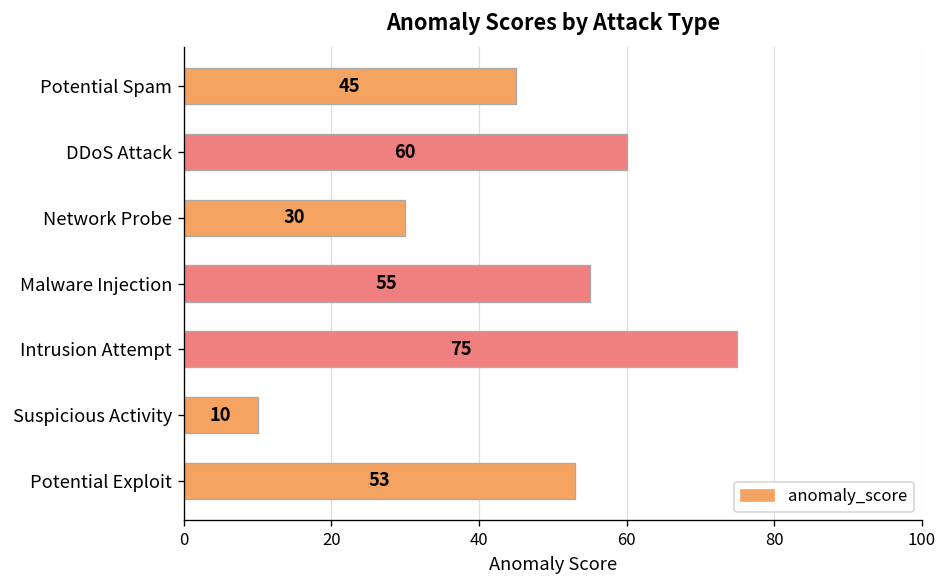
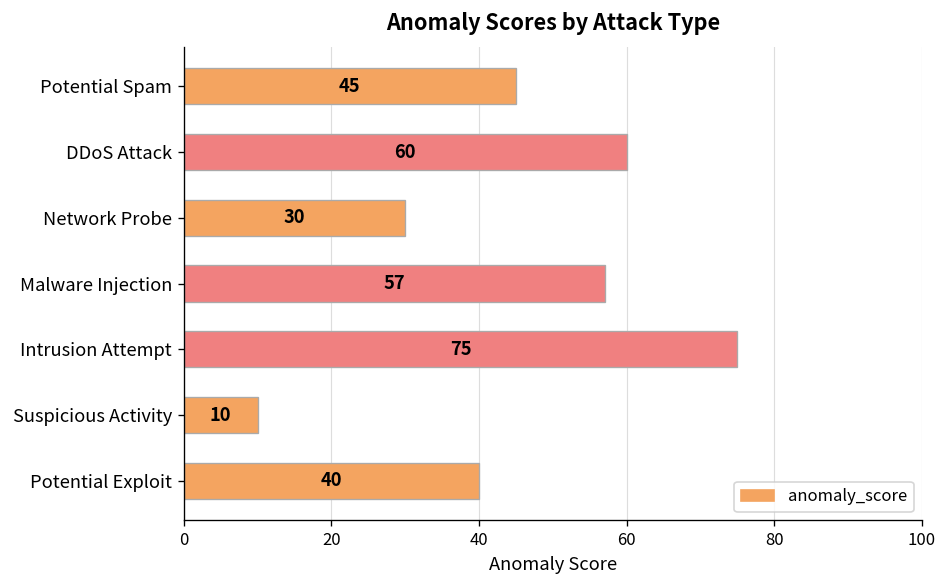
  {
    "Potential Spam": 45,
    "DDoS Attack": 60,
    "Network Probe": 30,
-   "Malware Injection": 55,
+   "Malware Injection": 57,
    "Intrusion Attempt": 75,
    "Suspicious Activity": 10,
-   "Potential Exploit": 53
+   "Potential Exploit": 40
  }
